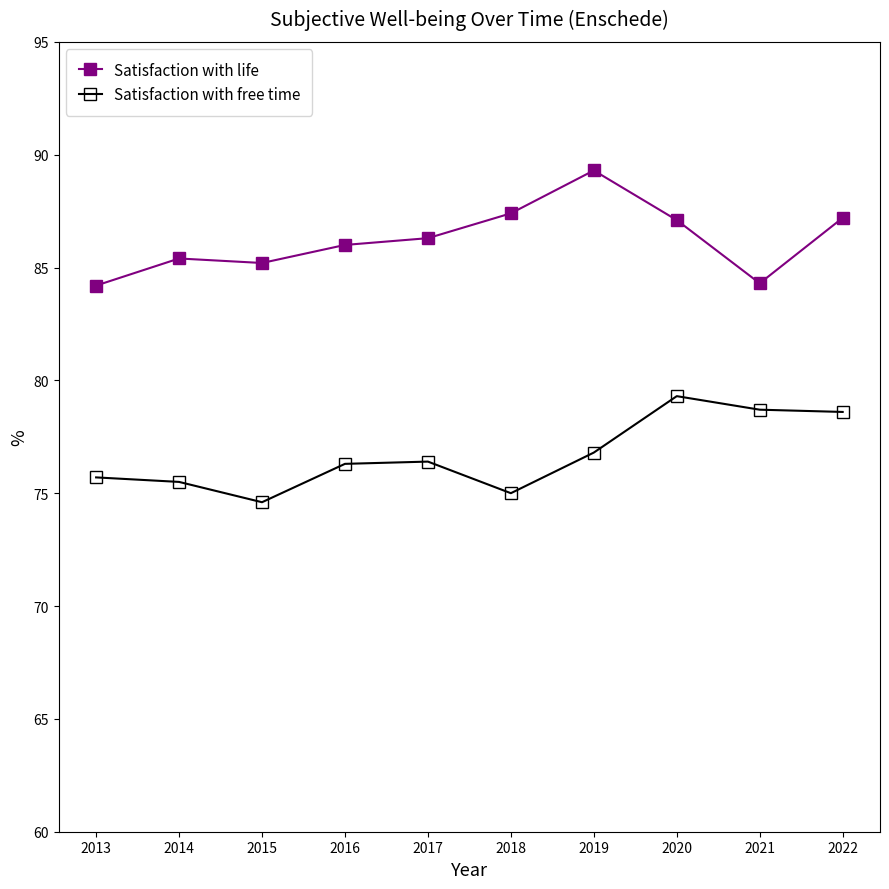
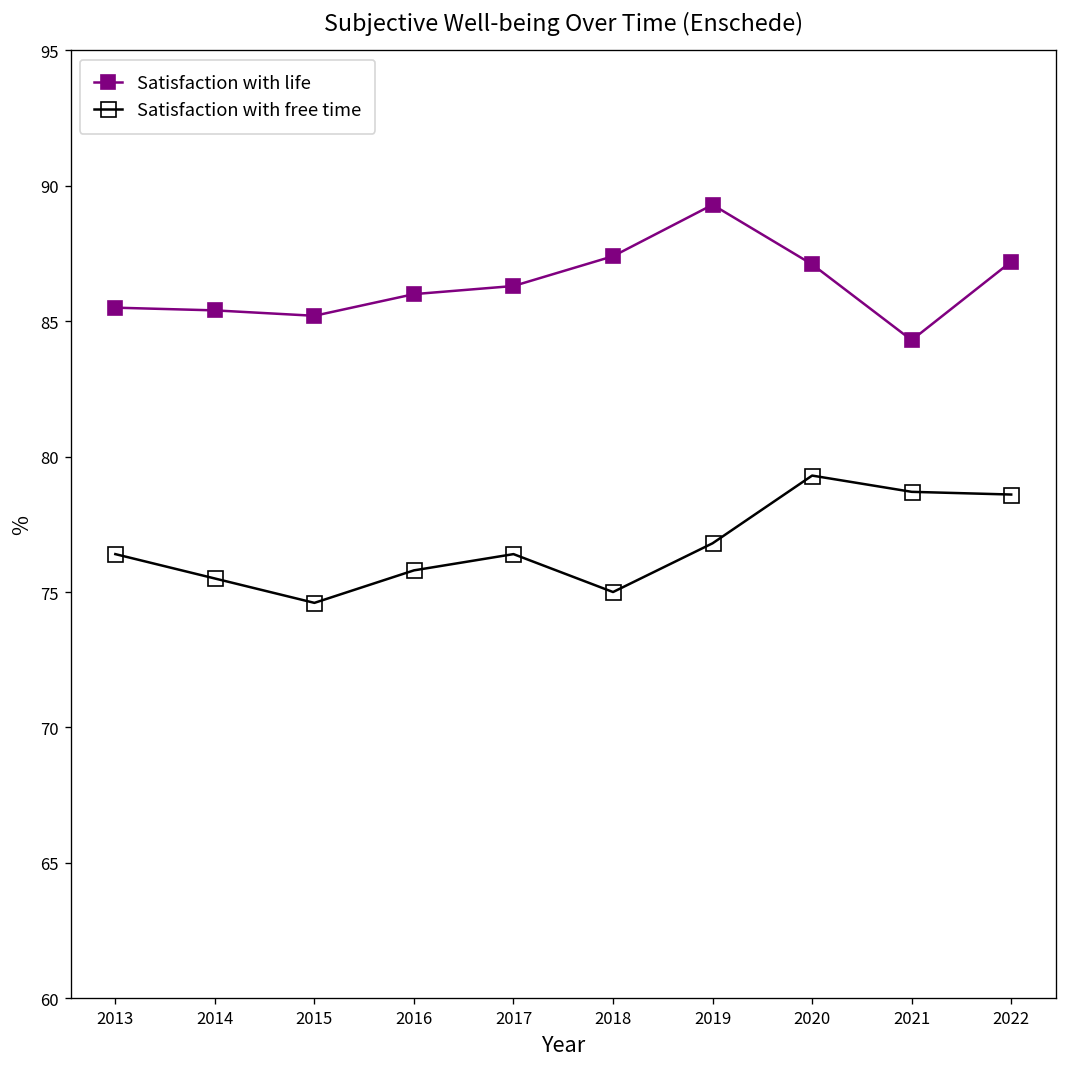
  {
    "Satisfaction with life": {
-     "2013": 84.2,
+     "2013": 85.5,
      "2014": 85.4,
      "2015": 85.2,
      "2016": 86.0,
      "2017": 86.3,
      "2018": 87.4,
      "2019": 89.3,
      "2020": 87.1,
      "2021": 84.3,
      "2022": 87.2
    },
    "Satisfaction with free time": {
-     "2013": 75.7,
+     "2013": 76.4,
      "2014": 75.5,
      "2015": 74.6,
-     "2016": 76.3,
+     "2016": 75.8,
      "2017": 76.4,
      "2018": 75.0,
      "2019": 76.8,
      "2020": 79.3,
      "2021": 78.7,
      "2022": 78.6
    }
  }
